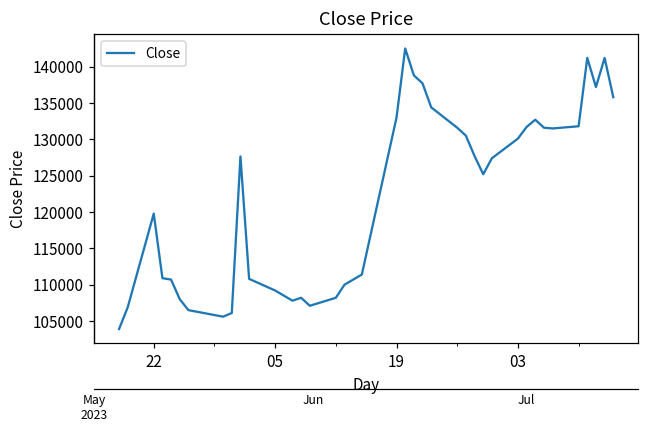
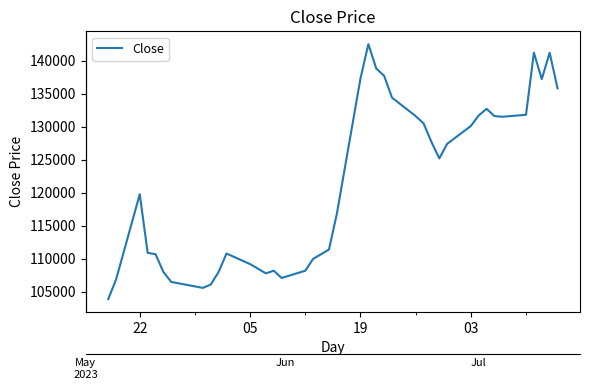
  {
    "22": 120000,
-   "Jun": 128000,
+   "Jun": 108000,
    "05": 109000,
-   "19": 133000,
+   "19": 137000,
    "03": 130000
  }
